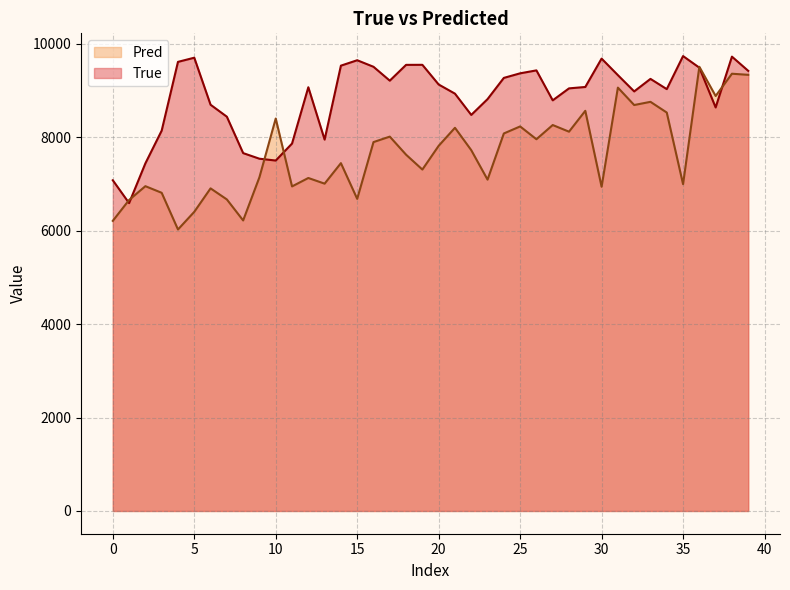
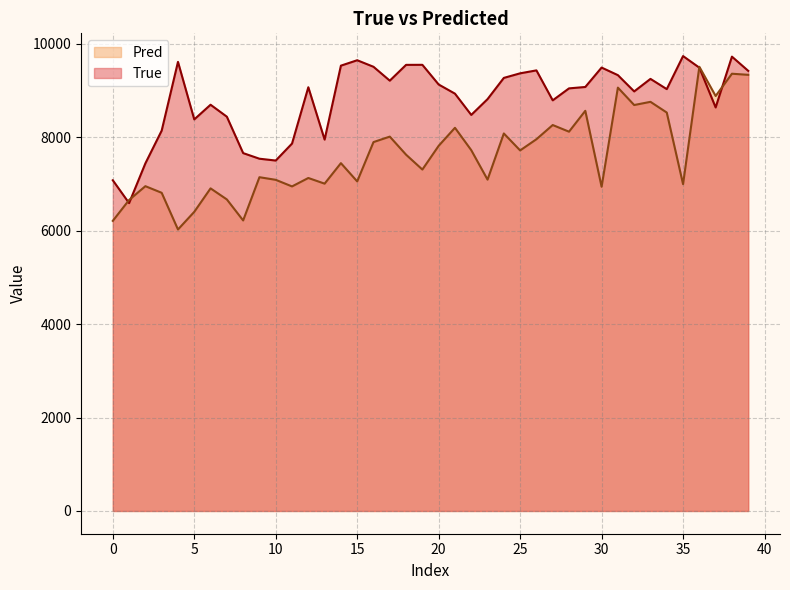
  {
    "Pred": {
      "0": 6200,
      "5": 6400,
-     "10": 8400,
-     "15": 6700,
+     "10": 7100,
+     "15": 7100,
      "20": 7800,
-     "25": 8200,
+     "25": 7700,
      "30": 6900,
      "35": 7000
    },
    "True": {
      "0": 7100,
-     "5": 9700,
+     "5": 8400,
      "10": 7500,
      "15": 9600,
      "20": 9100,
      "25": 9400,
-     "30": 9700,
+     "30": 9500,
      "35": 9700
    }
  }
